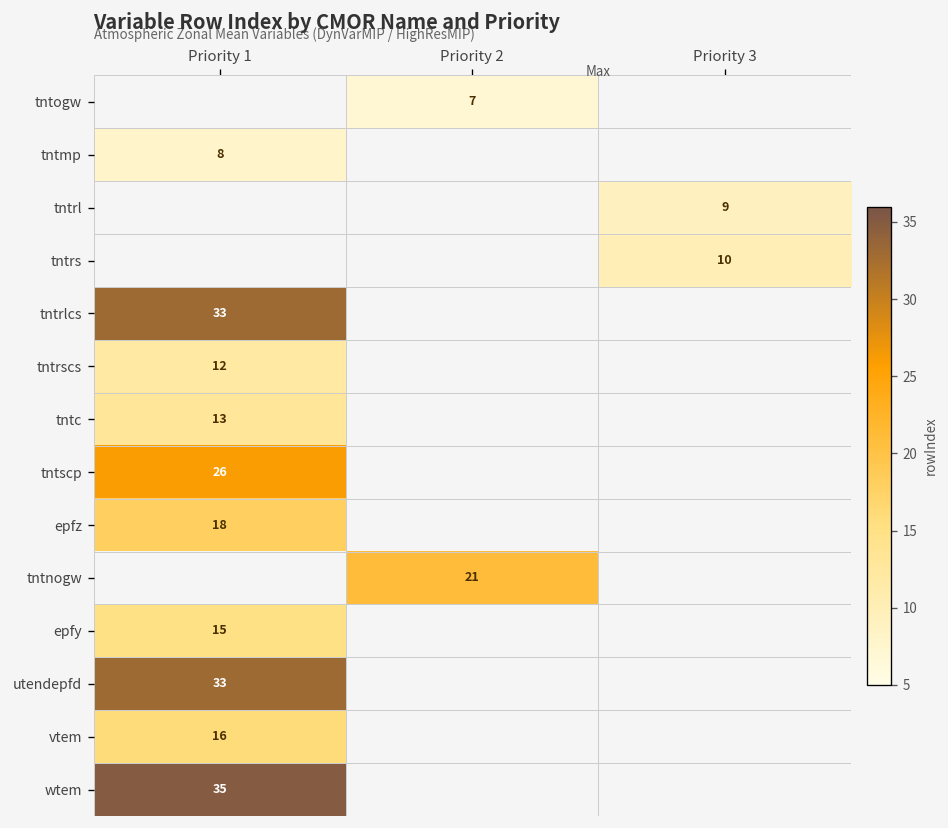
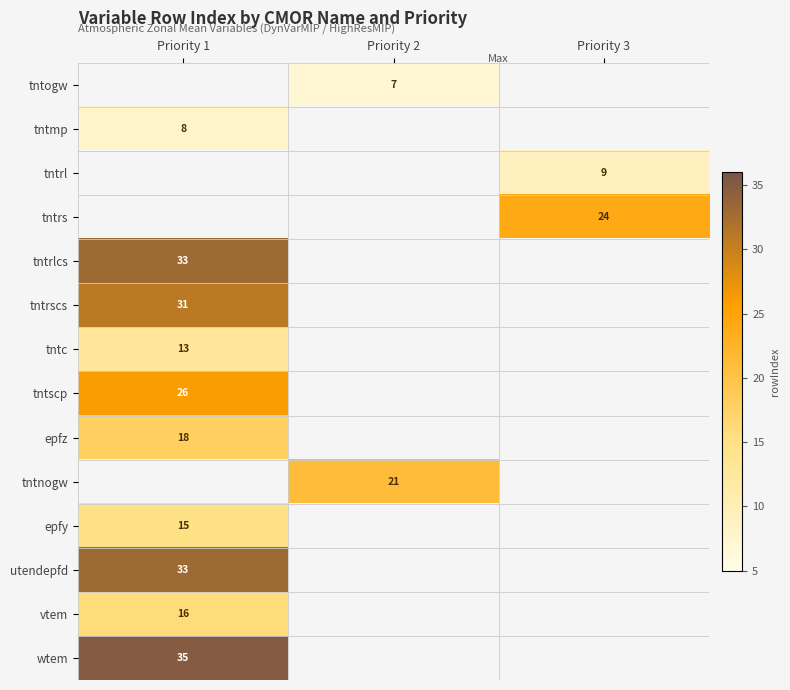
  {
    "tntogw": {
      "Priority 2": 7
    },
    "tntmp": {
      "Priority 1": 8
    },
    "tntrl": {
      "Priority 3": 9
    },
    "tntrs": {
-     "Priority 3": 10
+     "Priority 3": 24
    },
    "tntrlcs": {
      "Priority 1": 33
    },
    "tntrscs": {
-     "Priority 1": 12
+     "Priority 1": 31
    },
    "tntc": {
      "Priority 1": 13
    },
    "tntscp": {
      "Priority 1": 26
    },
    "epfz": {
      "Priority 1": 18
    },
    "tntnogw": {
      "Priority 2": 21
    },
    "epfy": {
      "Priority 1": 15
    },
    "utendepfd": {
      "Priority 1": 33
    },
    "vtem": {
      "Priority 1": 16
    },
    "wtem": {
      "Priority 1": 35
    }
  }
